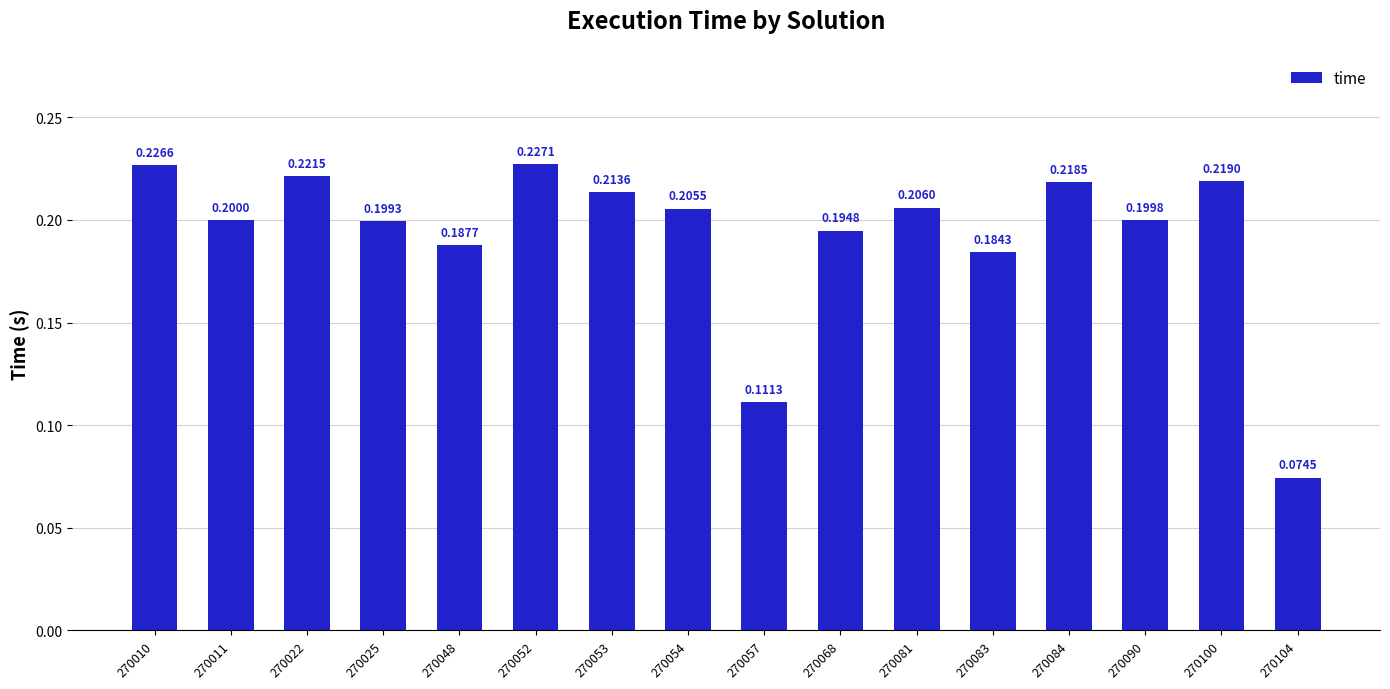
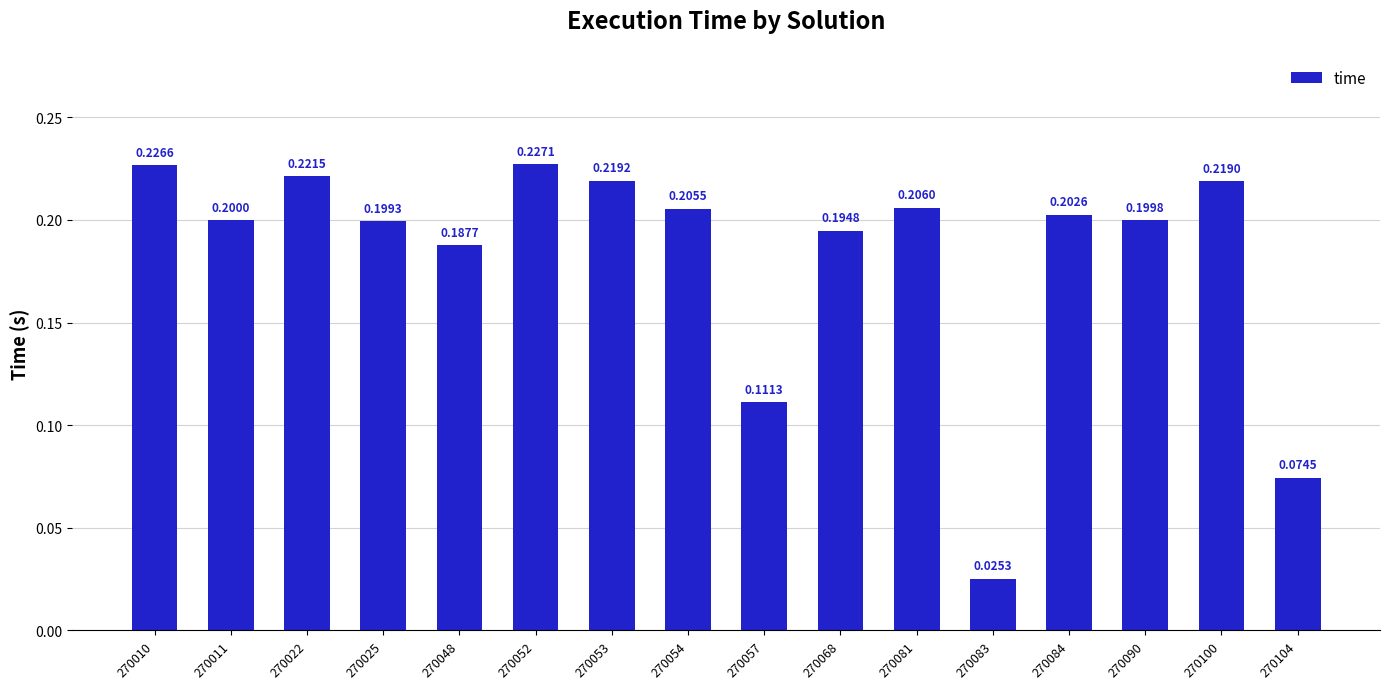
  {
    "270010": 0.2266,
    "270011": 0.2000,
    "270022": 0.2215,
    "270025": 0.1993,
    "270048": 0.1877,
    "270052": 0.2271,
-   "270053": 0.2136,
+   "270053": 0.2192,
    "270054": 0.2055,
    "270057": 0.1113,
    "270068": 0.1948,
    "270081": 0.2060,
-   "270083": 0.1843,
-   "270084": 0.2185,
+   "270083": 0.0253,
+   "270084": 0.2026,
    "270090": 0.1998,
    "270100": 0.2190,
    "270104": 0.0745
  }
